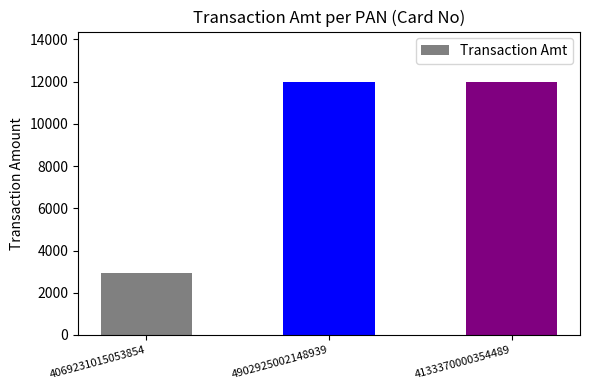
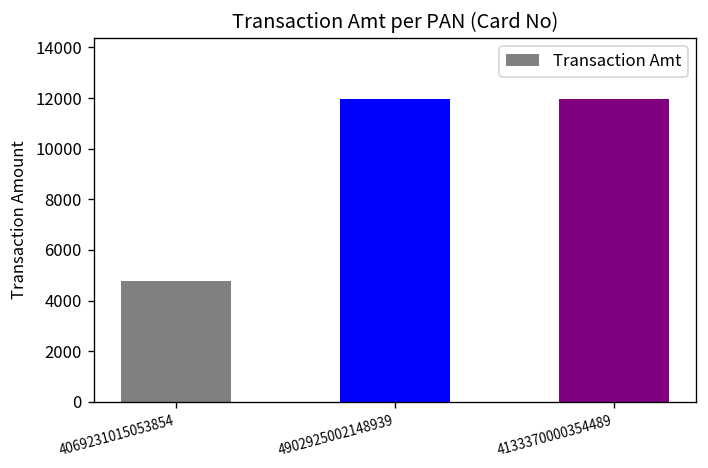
  {
-   "4069231015053854": 3000,
+   "4069231015053854": 4800,
    "4902925002148939": 12000,
    "4133370000354489": 12000
  }
